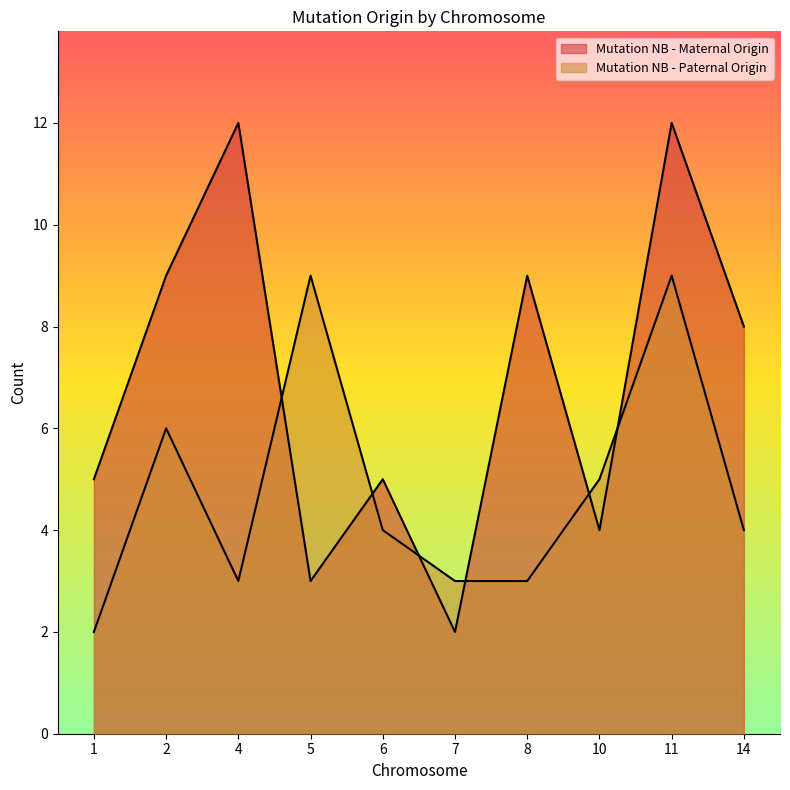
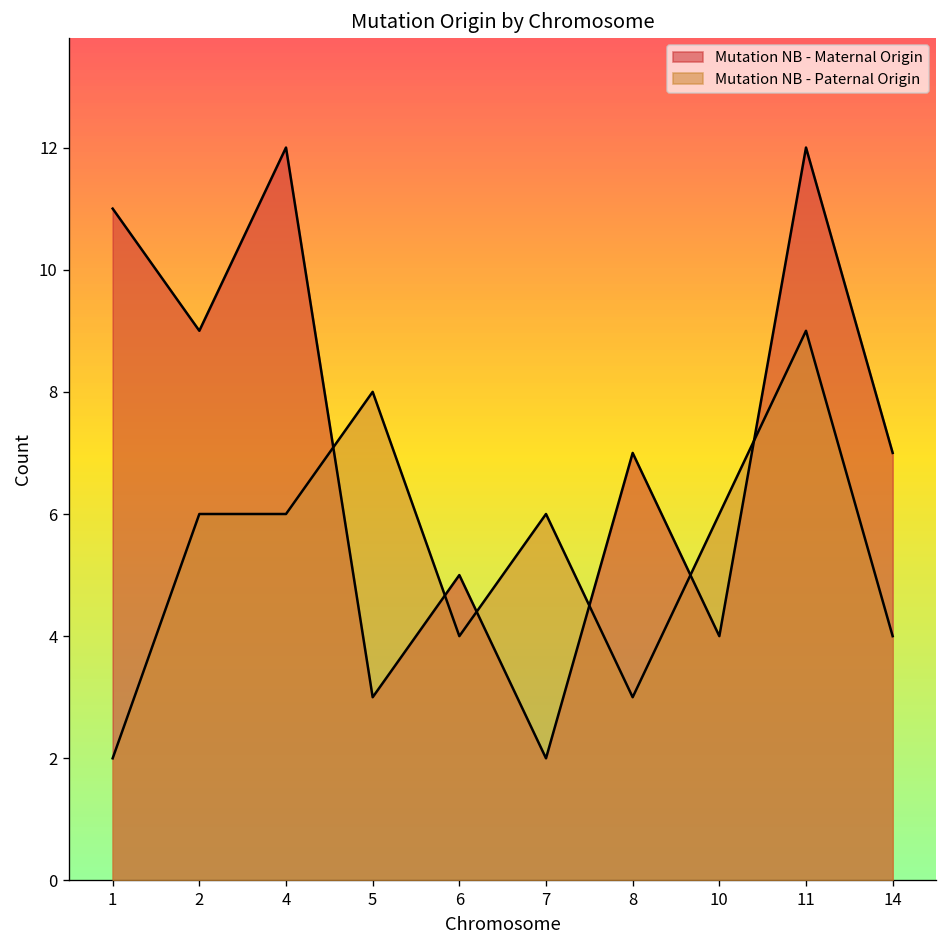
  {
    "Mutation NB - Maternal Origin": {
-     "1": 5,
+     "1": 11,
      "2": 9,
      "4": 12,
      "5": 3,
      "6": 5,
      "7": 2,
-     "8": 9,
+     "8": 7,
      "10": 4,
      "11": 12,
-     "14": 8
+     "14": 7
    },
    "Mutation NB - Paternal Origin": {
      "1": 2,
      "2": 6,
-     "4": 3,
-     "5": 9,
+     "4": 6,
+     "5": 8,
      "6": 4,
-     "7": 3,
+     "7": 6,
      "8": 3,
-     "10": 5,
+     "10": 6,
      "11": 9,
      "14": 4
    }
  }
